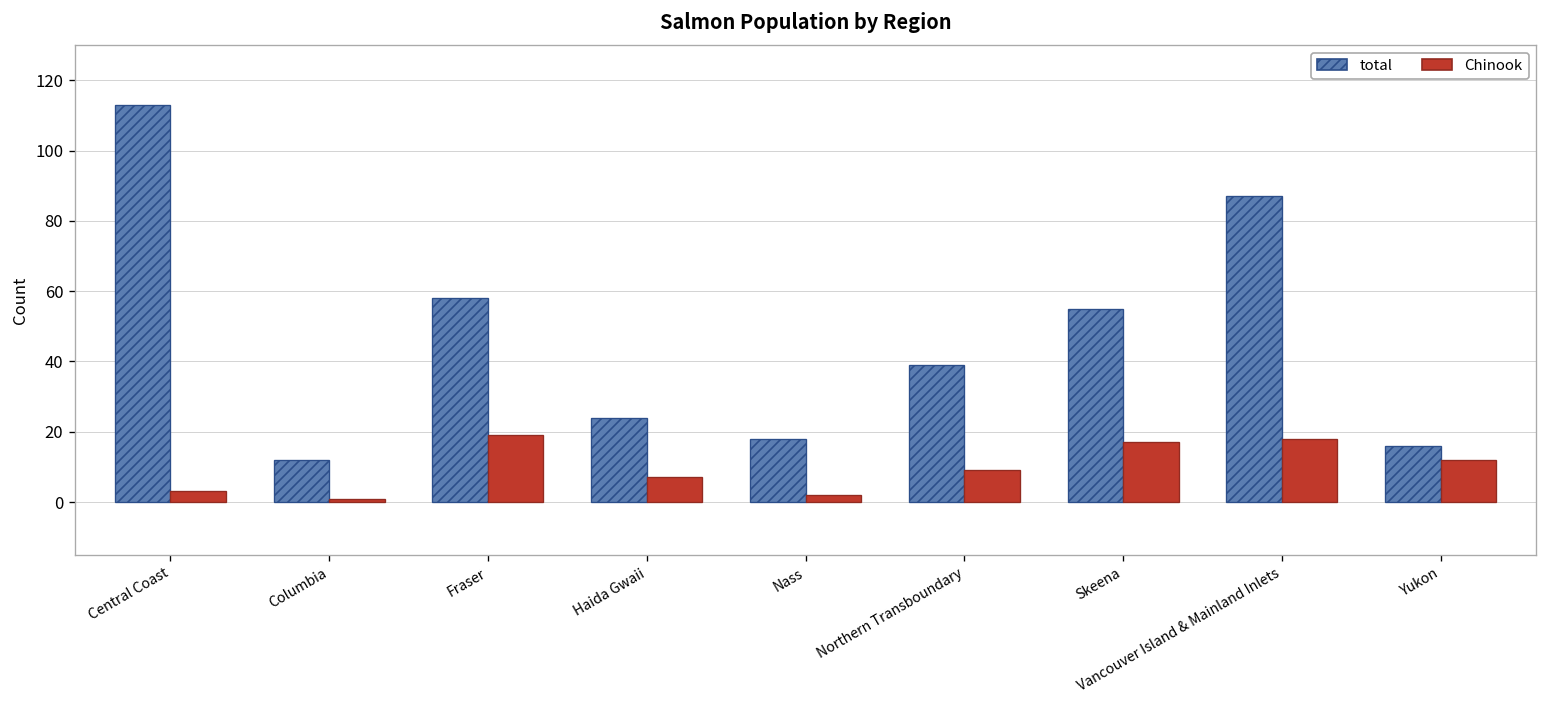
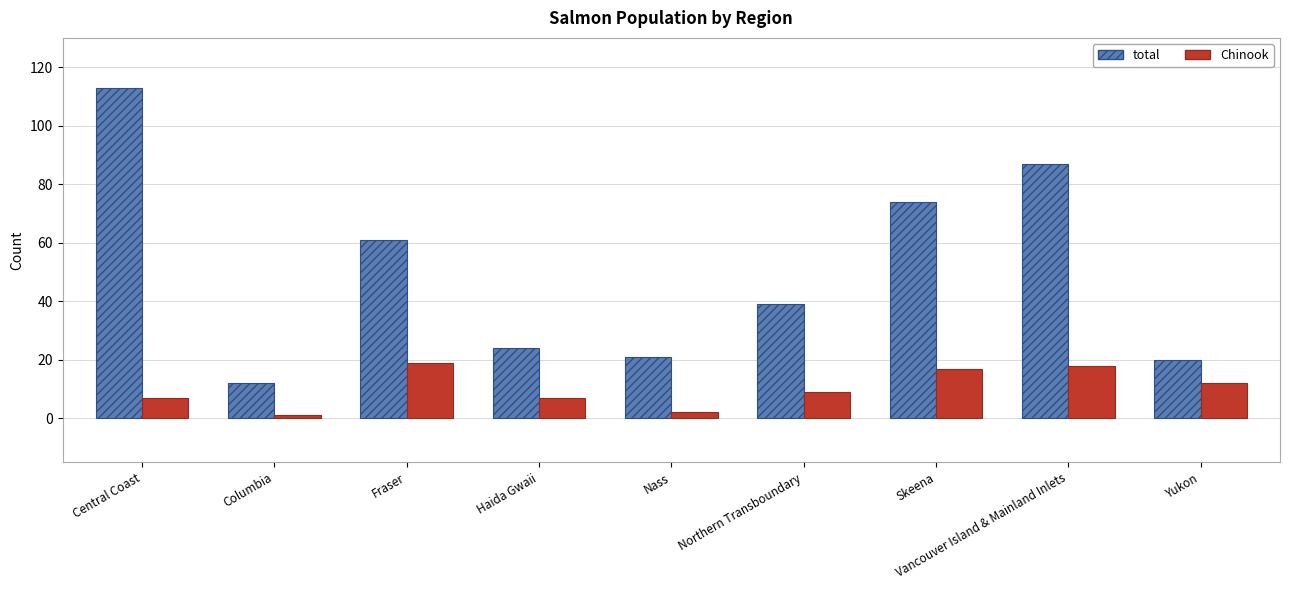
  {
    "total": {
      "Central Coast": 113,
      "Columbia": 12,
-     "Fraser": 58,
+     "Fraser": 61,
      "Haida Gwaii": 24,
-     "Nass": 18,
+     "Nass": 21,
      "Northern Transboundary": 39,
-     "Skeena": 55,
+     "Skeena": 74,
      "Vancouver Island & Mainland Inlets": 87,
-     "Yukon": 16
+     "Yukon": 20
    },
    "Chinook": {
-     "Central Coast": 3,
+     "Central Coast": 7,
      "Columbia": 1,
      "Fraser": 19,
      "Haida Gwaii": 7,
      "Nass": 2,
      "Northern Transboundary": 9,
      "Skeena": 17,
      "Vancouver Island & Mainland Inlets": 18,
      "Yukon": 12
    }
  }
